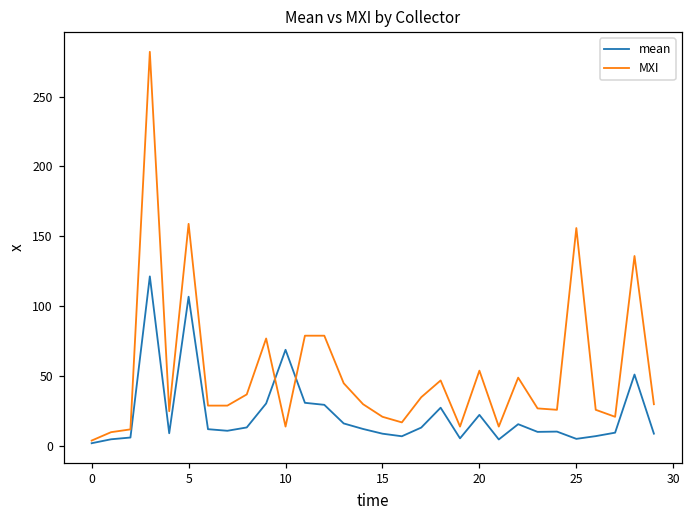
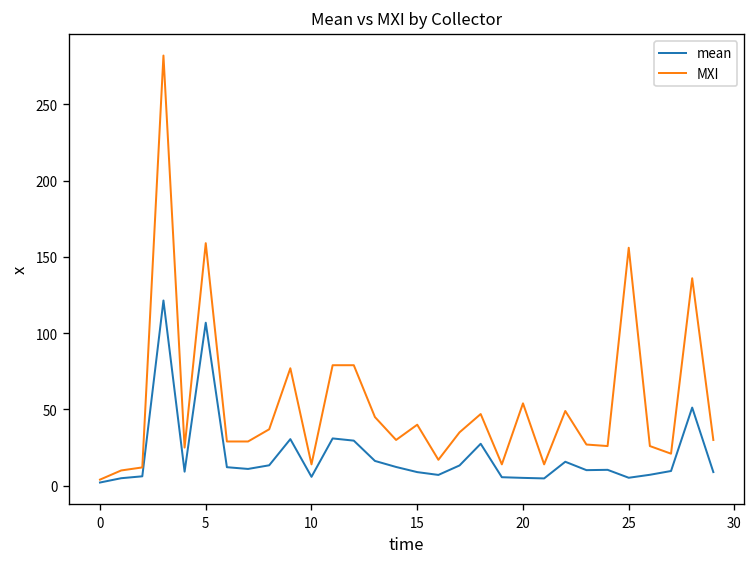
  {
    "mean": {
      "5": 107,
-     "10": 69,
+     "10": 6,
      "15": 9,
-     "20": 22,
+     "20": 5,
      "25": 5
    },
    "MXI": {
      "5": 159,
      "10": 14,
-     "15": 21,
+     "15": 40,
      "20": 54,
      "25": 156
    }
  }
